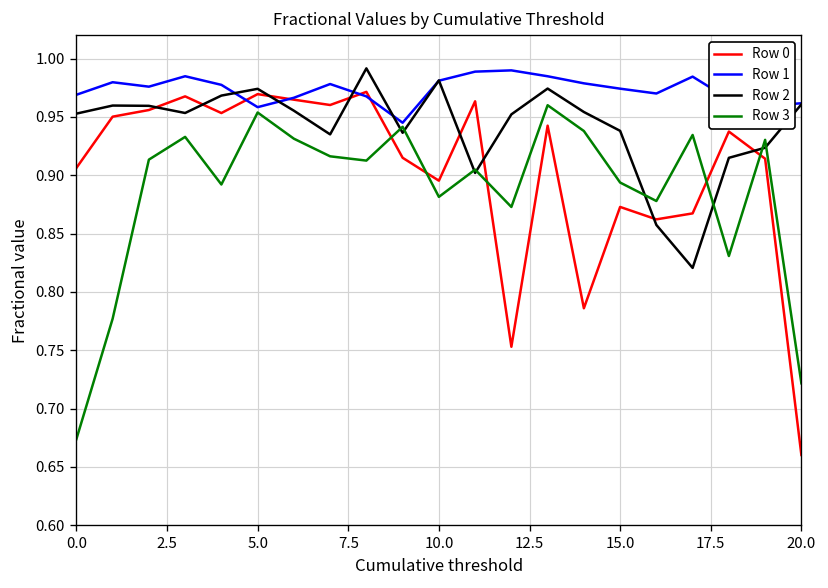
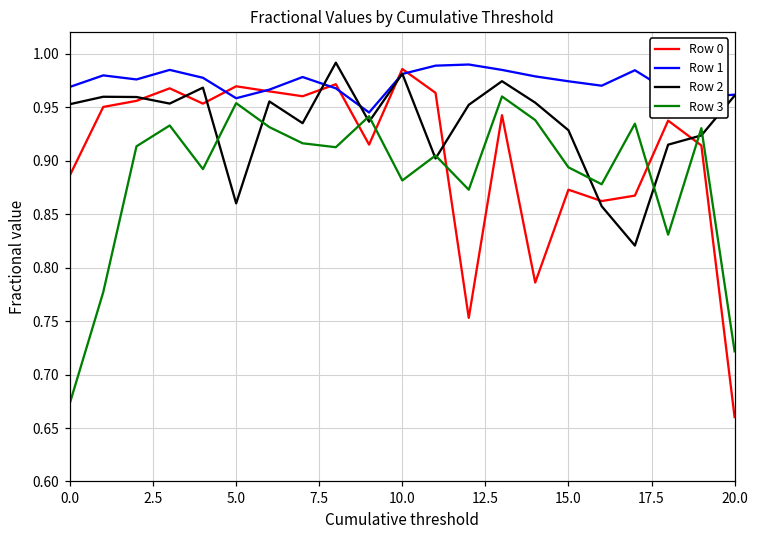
  {
    "Row 0": {
-     "0.0": 0.91,
+     "0.0": 0.89,
      "5.0": 0.97,
-     "10.0": 0.90,
+     "10.0": 0.99,
      "15.0": 0.87,
      "20.0": 0.66
    },
    "Row 1": {
      "0.0": 0.97,
      "5.0": 0.96,
      "15.0": 0.97
    },
    "Row 2": {
      "0.0": 0.95,
-     "5.0": 0.97,
-     "15.0": 0.94
+     "5.0": 0.86,
+     "15.0": 0.93
    },
    "Row 3": {
      "0.0": 0.67,
      "5.0": 0.95,
      "10.0": 0.88,
      "15.0": 0.89,
      "20.0": 0.72
    }
  }
